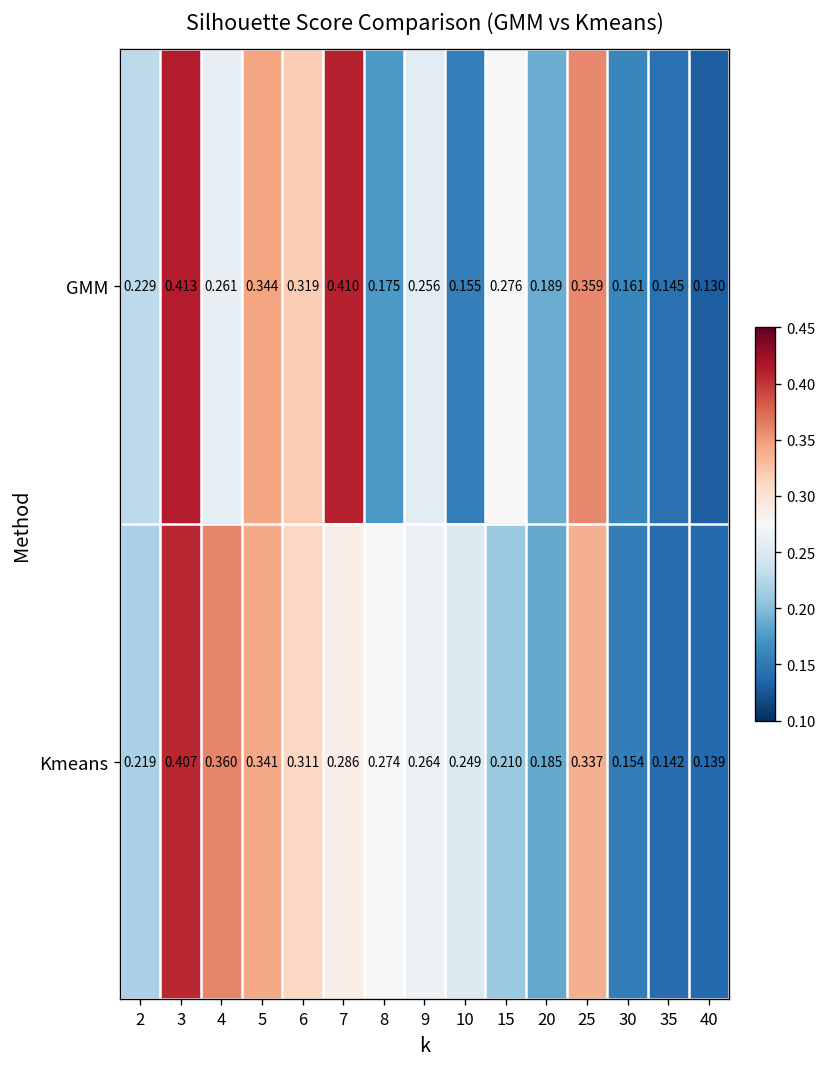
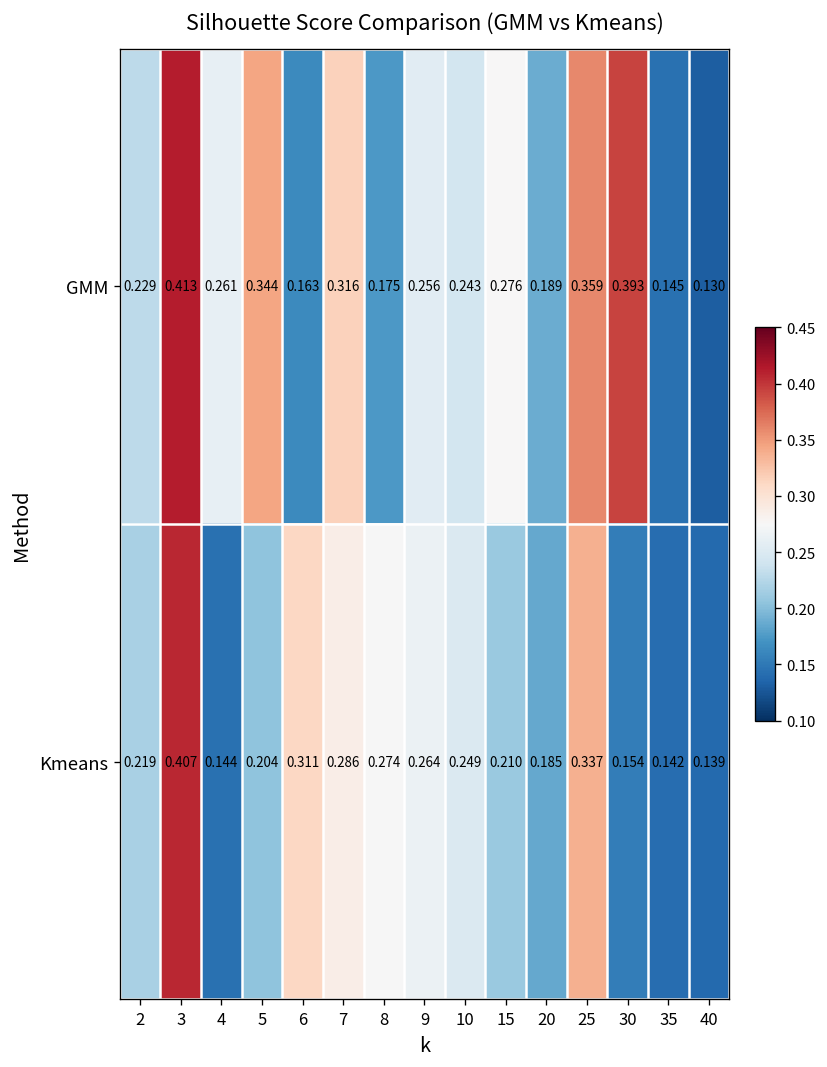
  {
    "GMM": {
      "2": 0.229,
      "3": 0.413,
      "4": 0.261,
      "5": 0.344,
-     "6": 0.319,
-     "7": 0.410,
+     "6": 0.163,
+     "7": 0.316,
      "8": 0.175,
      "9": 0.256,
-     "10": 0.155,
+     "10": 0.243,
      "15": 0.276,
      "20": 0.189,
      "25": 0.359,
-     "30": 0.161,
+     "30": 0.393,
      "35": 0.145,
      "40": 0.130
    },
    "Kmeans": {
      "2": 0.219,
      "3": 0.407,
-     "4": 0.360,
-     "5": 0.341,
+     "4": 0.144,
+     "5": 0.204,
      "6": 0.311,
      "7": 0.286,
      "8": 0.274,
      "9": 0.264,
      "10": 0.249,
      "15": 0.210,
      "20": 0.185,
      "25": 0.337,
      "30": 0.154,
      "35": 0.142,
      "40": 0.139
    }
  }
